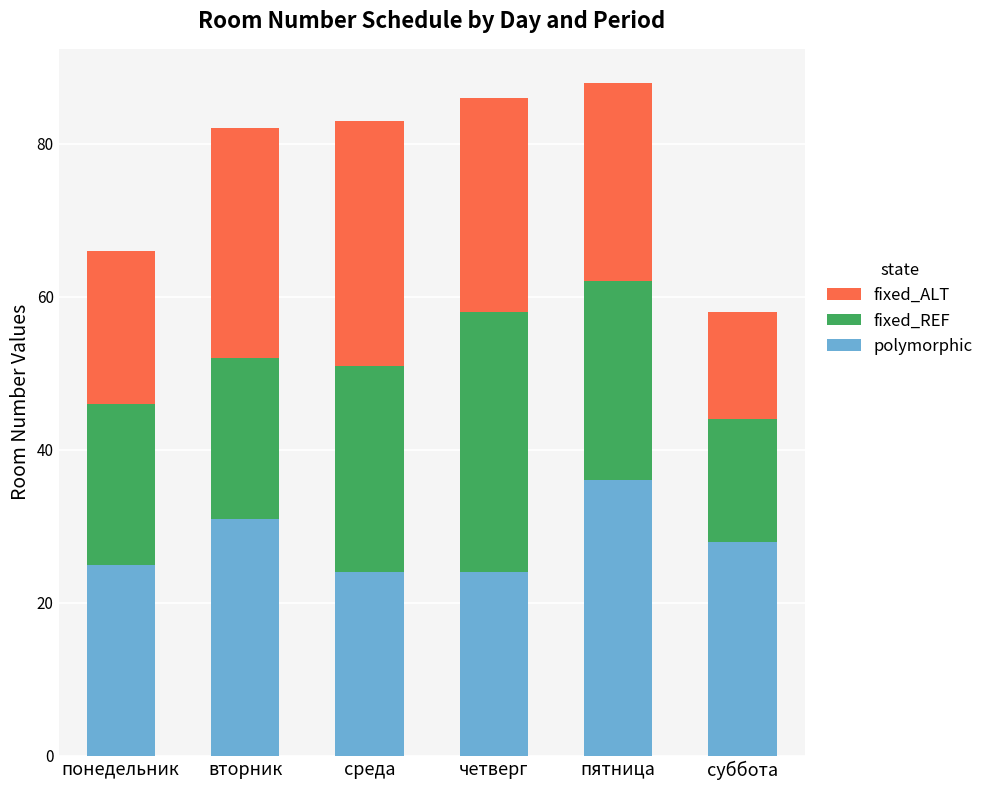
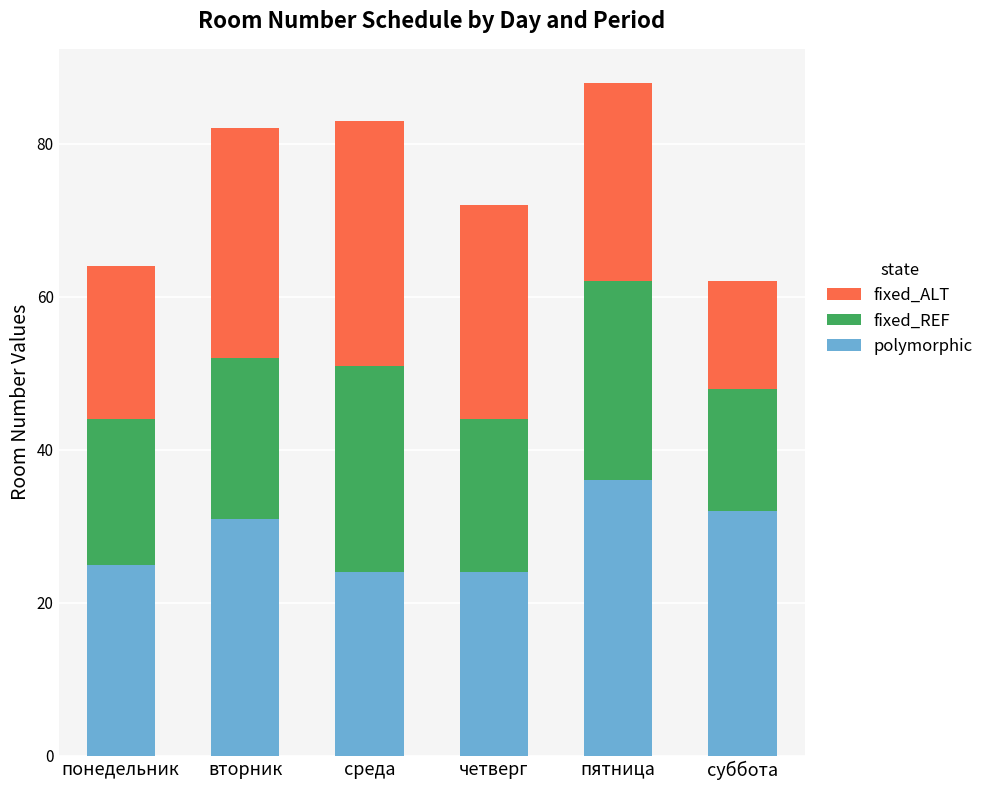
  {
    "polymorphic": {
      "понедельник": 25,
      "вторник": 31,
      "среда": 24,
      "четверг": 24,
      "пятница": 36,
-     "суббота": 28
+     "суббота": 32
    },
    "fixed_REF": {
-     "понедельник": 21,
+     "понедельник": 19,
      "вторник": 21,
      "среда": 27,
-     "четверг": 34,
+     "четверг": 20,
      "пятница": 26,
      "суббота": 16
    },
    "fixed_ALT": {
      "понедельник": 20,
      "вторник": 30,
      "среда": 32,
      "четверг": 28,
      "пятница": 26,
      "суббота": 14
    }
  }
